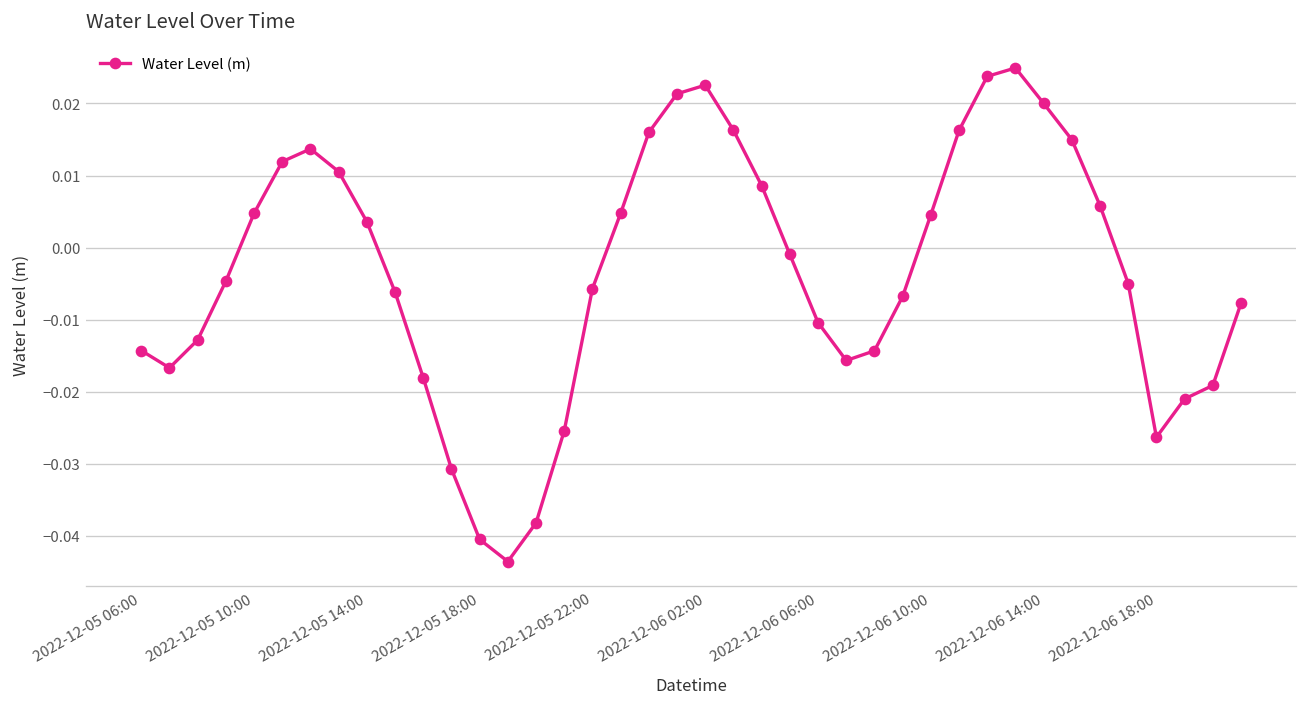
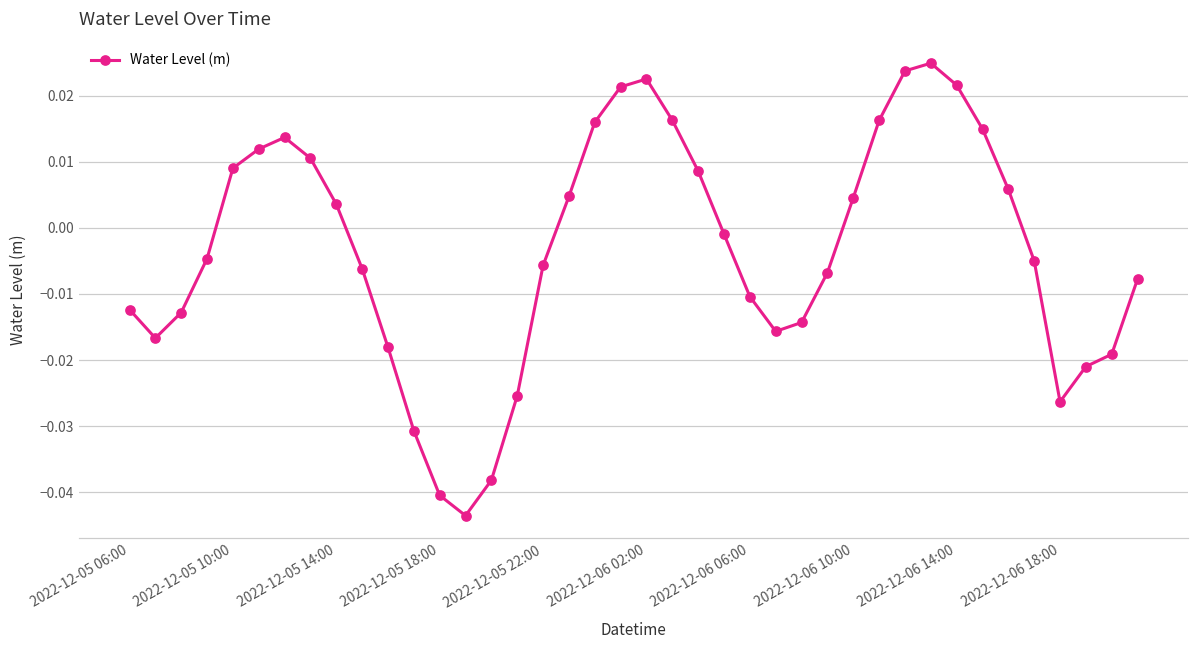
  {
-   "2022-12-05 06:00": -0.014,
-   "2022-12-05 10:00": 0.005,
+   "2022-12-05 06:00": -0.012,
+   "2022-12-05 10:00": 0.009,
    "2022-12-05 14:00": 0.004,
    "2022-12-05 18:00": -0.040,
    "2022-12-05 22:00": -0.006,
    "2022-12-06 02:00": 0.023,
    "2022-12-06 06:00": -0.010,
    "2022-12-06 10:00": 0.005,
-   "2022-12-06 14:00": 0.020,
+   "2022-12-06 14:00": 0.022,
    "2022-12-06 18:00": -0.026
  }
